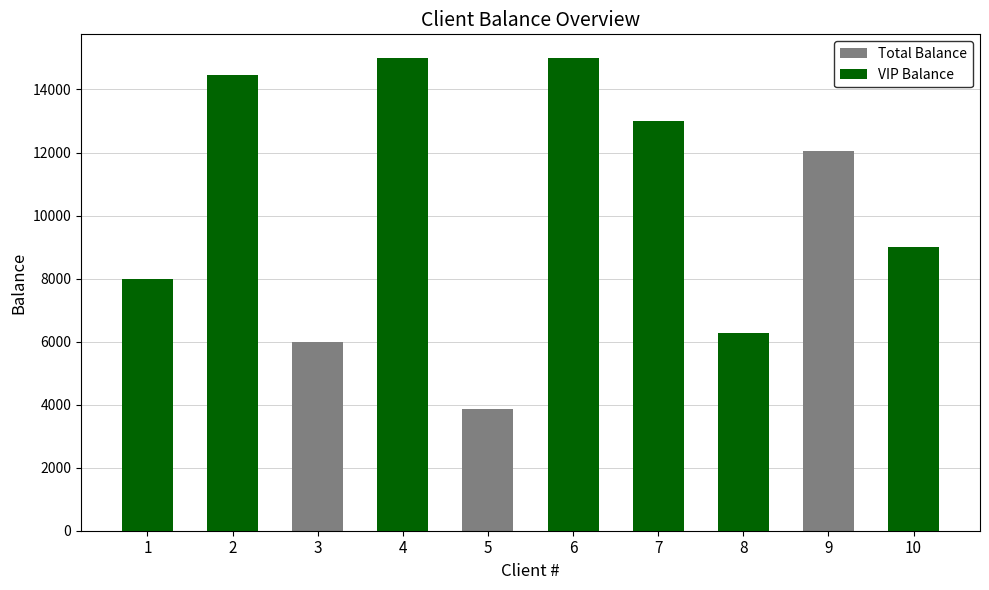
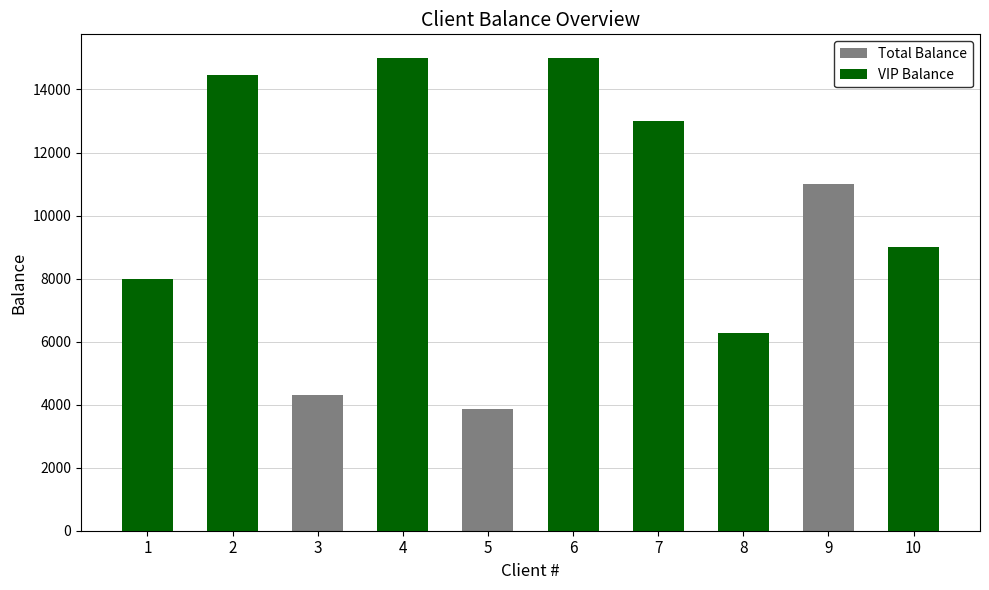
  {
    "Total Balance": {
      "1": 8000,
      "2": 14500,
-     "3": 6000,
+     "3": 4300,
      "4": 15000,
      "5": 3900,
      "6": 15000,
      "7": 13000,
      "8": 6300,
-     "9": 12100,
+     "9": 11000,
      "10": 9000
    },
    "VIP Balance": {
      "1": 8000,
      "2": 14500,
      "3": 0,
      "4": 15000,
      "5": 0,
      "6": 15000,
      "7": 13000,
      "8": 6300,
      "9": 0,
      "10": 9000
    }
  }
